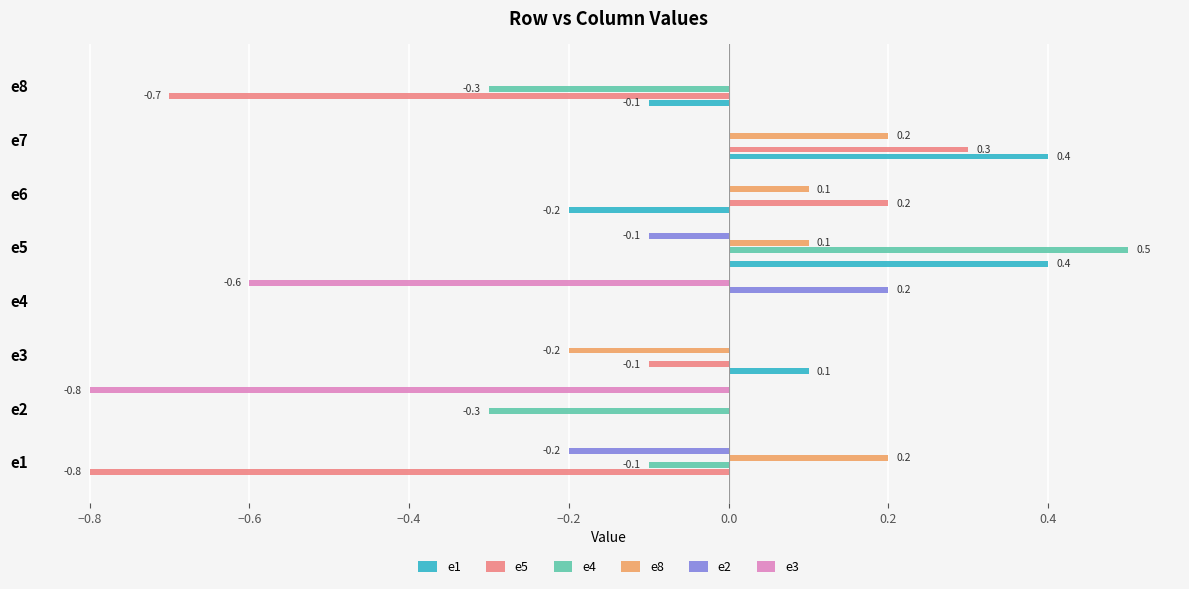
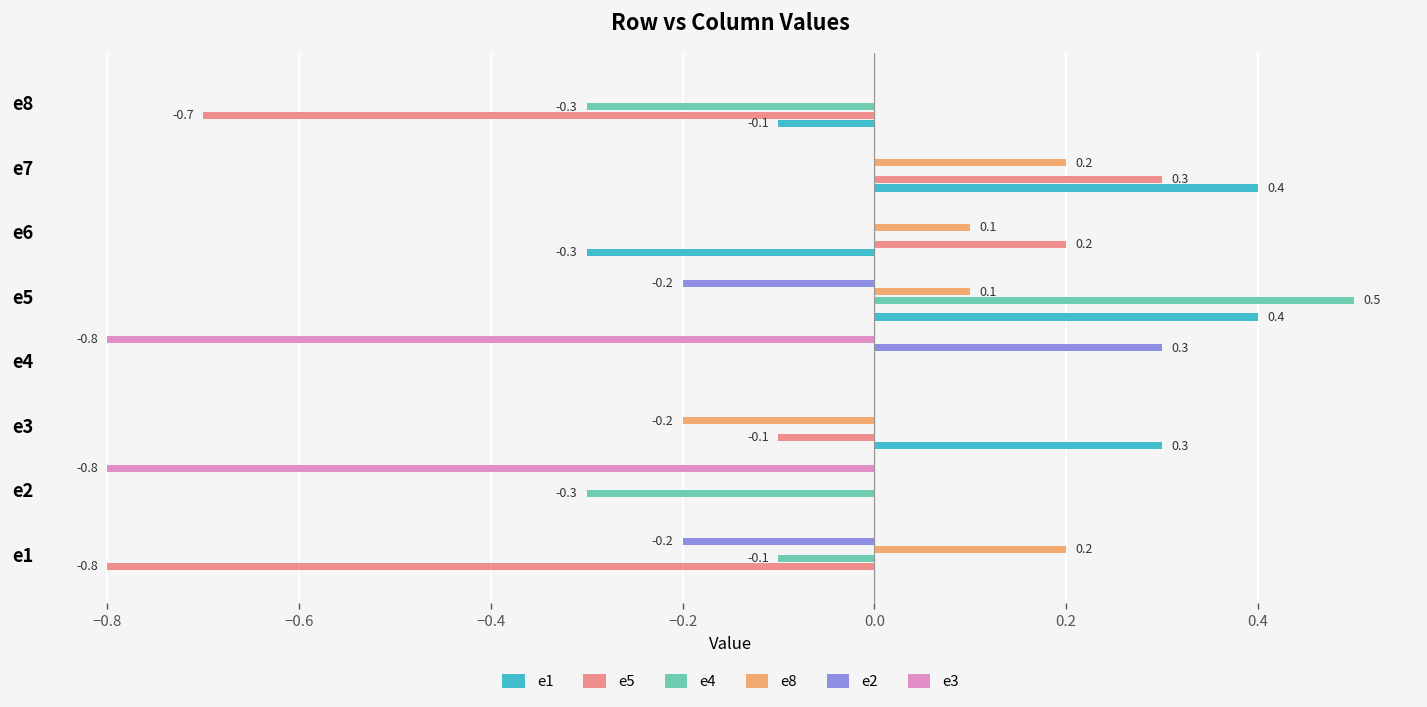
  {
    "e1": {
      "e8": -0.1,
      "e7": 0.4,
-     "e6": -0.2,
+     "e6": -0.3,
      "e5": 0.4,
-     "e3": 0.1
+     "e3": 0.3
    },
    "e4": {
      "e8": -0.3,
      "e5": 0.5,
      "e2": -0.3,
      "e1": -0.1
    },
    "e2": {
-     "e5": -0.1,
-     "e4": 0.2,
+     "e5": -0.2,
+     "e4": 0.3,
      "e1": -0.2
    },
    "e3": {
-     "e4": -0.6,
+     "e4": -0.8,
      "e2": -0.8
    }
  }
